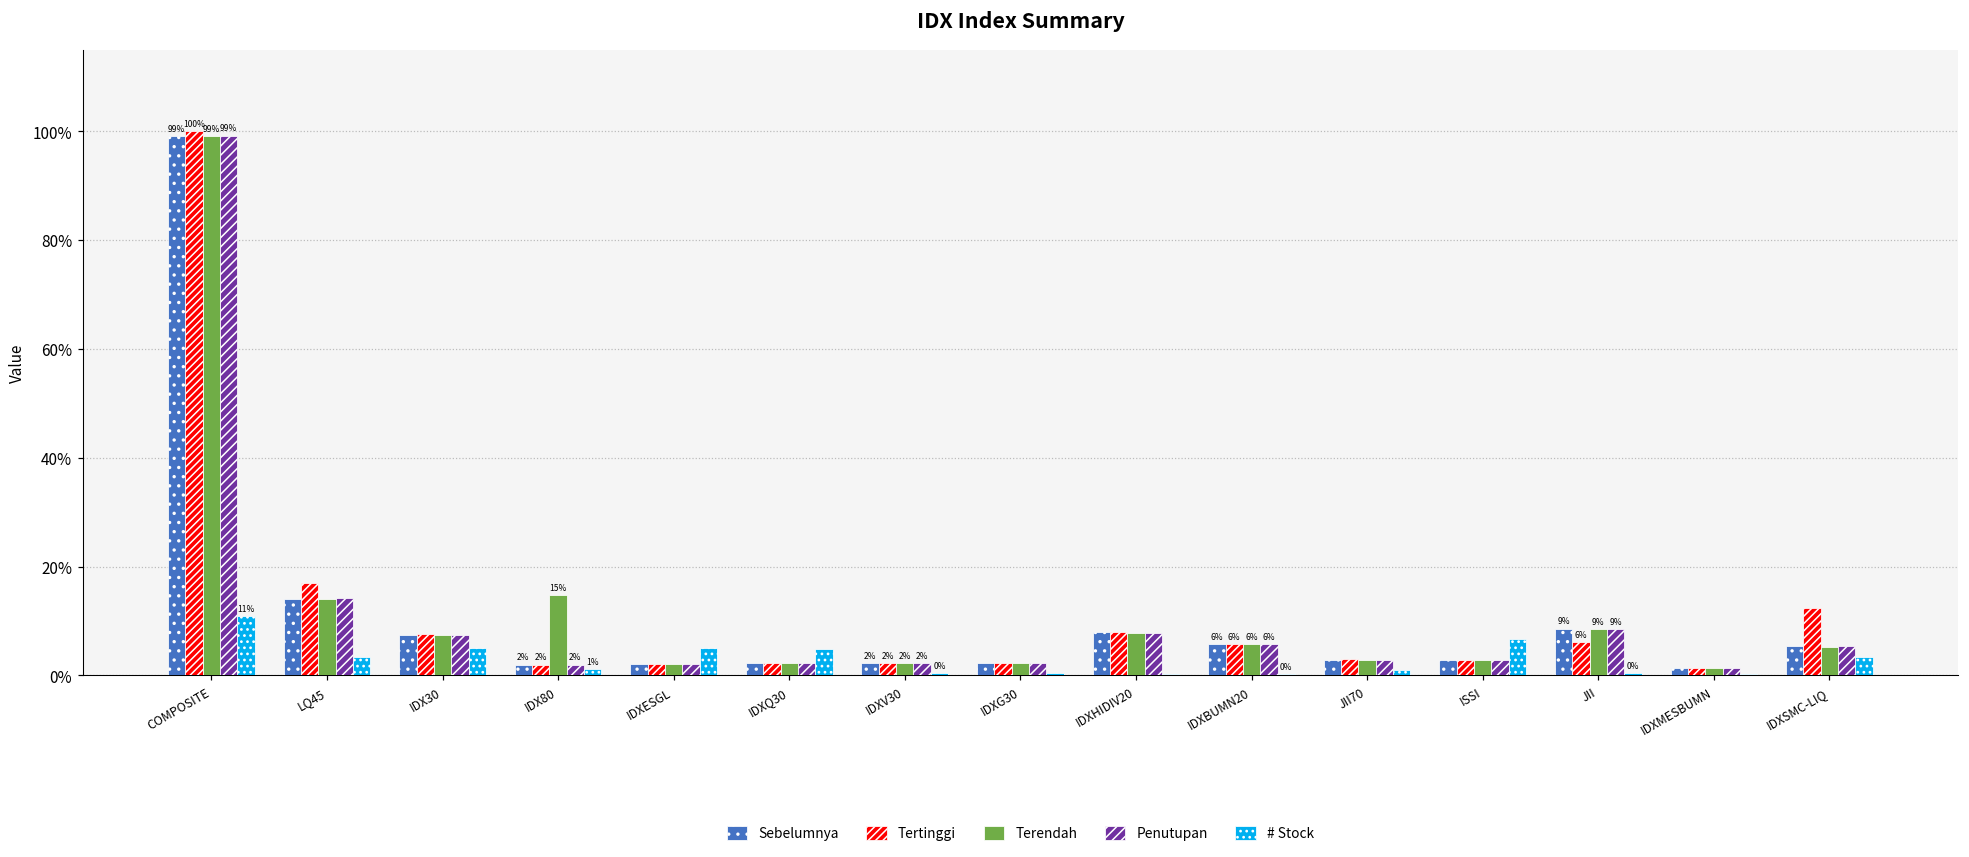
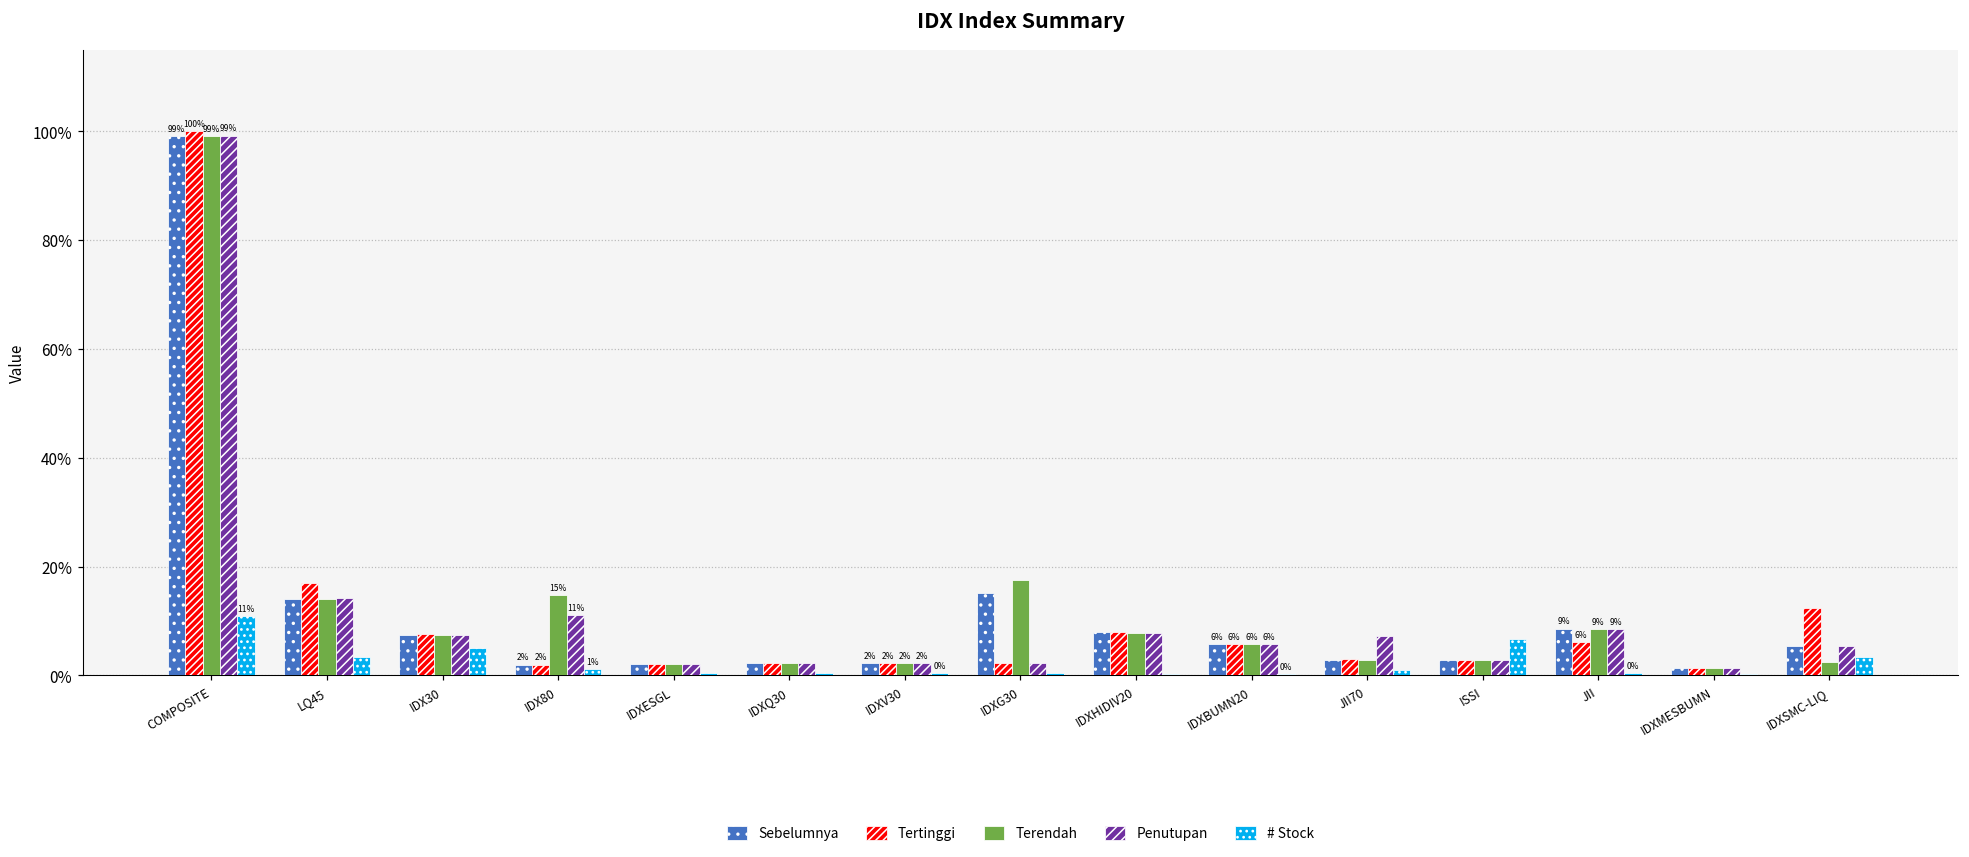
  {
    "Sebelumnya": {
      "LQ45": "14%",
      "IDX30": "7%",
      "IDXESGL": "2%",
      "IDXQ30": "2%",
-     "IDXG30": "2%",
+     "IDXG30": "15%",
      "IDXHIDIV20": "8%",
      "JII70": "3%",
      "ISSI": "3%",
      "IDXMESBUMN": "1%",
      "IDXSMC-LIQ": "5%"
    },
    "Tertinggi": {
      "COMPOSITE": "100%",
      "IDX80": "2%",
      "IDXV30": "2%",
      "IDXBUMN20": "6%",
      "JII": "6%"
    },
    "Terendah": {
      "LQ45": "14%",
      "IDX30": "7%",
      "IDXESGL": "2%",
      "IDXQ30": "2%",
-     "IDXG30": "2%",
+     "IDXG30": "18%",
      "IDXHIDIV20": "8%",
      "JII70": "3%",
      "ISSI": "3%",
      "IDXMESBUMN": "1%",
-     "IDXSMC-LIQ": "5%"
+     "IDXSMC-LIQ": "3%"
    },
    "Penutupan": {
      "COMPOSITE": "99%",
-     "IDX80": "2%",
+     "IDX80": "11%",
      "IDXV30": "2%",
      "IDXBUMN20": "6%",
-     "JII70": "3%",
+     "JII70": "7%",
      "JII": "9%"
    },
    "# Stock": {
      "LQ45": "3%",
      "IDX30": "5%",
-     "IDXESGL": "5%",
-     "IDXQ30": "5%",
+     "IDXESGL": "0%",
+     "IDXQ30": "0%",
      "JII70": "1%",
      "ISSI": "7%",
      "IDXSMC-LIQ": "3%"
    }
  }
